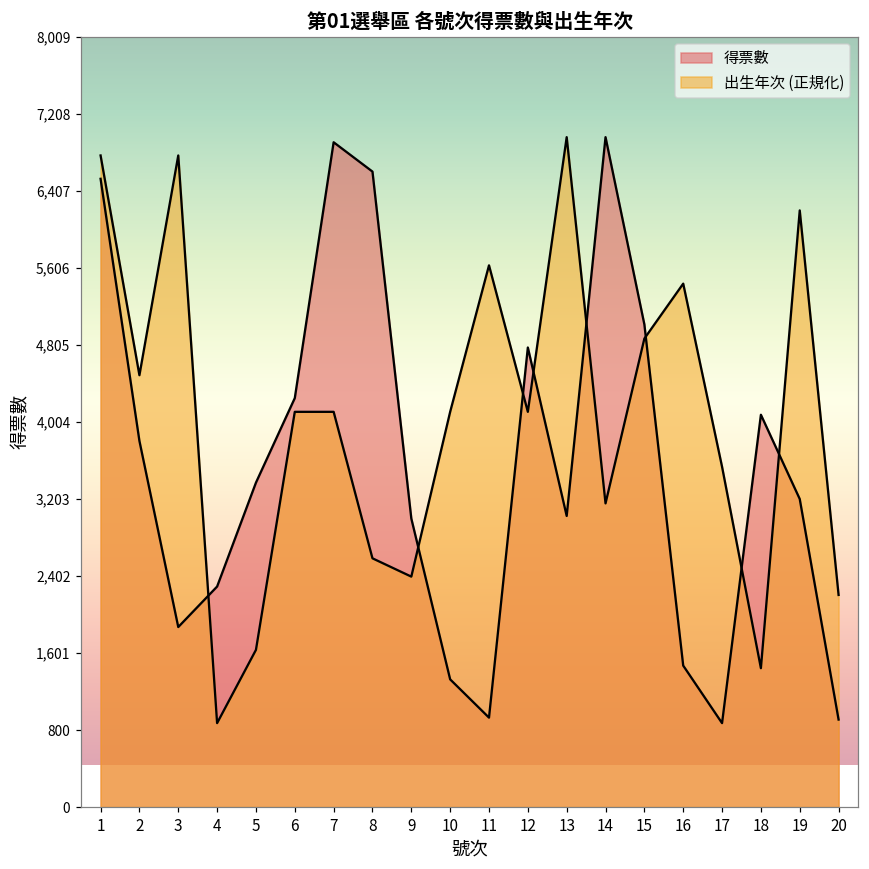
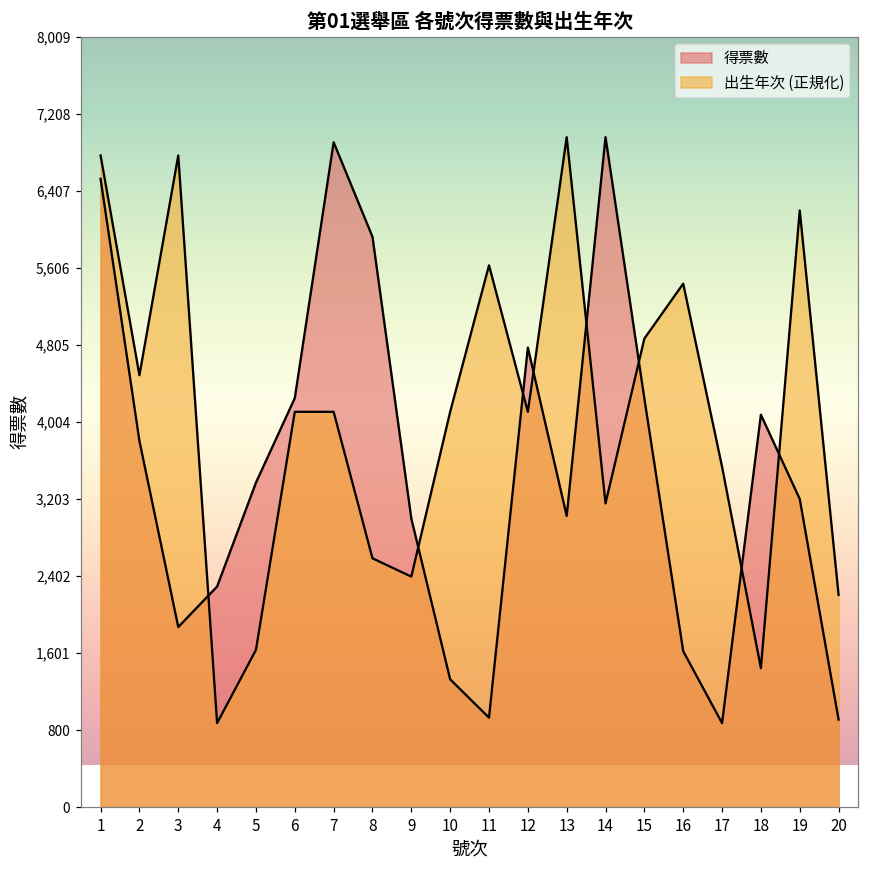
  {
    "得票數": {
      "1": "6,500",
      "2": "3,800",
      "3": "1,900",
      "4": "2,300",
      "5": "3,400",
      "6": "4,300",
      "7": "6,900",
-     "8": "6,600",
+     "8": "5,900",
      "9": "3,000",
      "10": "1,300",
      "11": "900",
      "12": "4,800",
      "13": "3,000",
      "14": "7,000",
-     "15": "5,000",
-     "16": "1,500",
+     "15": "4,200",
+     "16": "1,600",
      "17": "900",
      "18": "4,100",
      "19": "3,200",
      "20": "900"
    },
    "出生年次 (正規化)": {
      "1": "6,800",
      "2": "4,500",
      "3": "6,800",
      "4": "900",
      "5": "1,600",
      "6": "4,100",
      "7": "4,100",
      "8": "2,600",
      "9": "2,400",
      "10": "4,100",
      "11": "5,600",
      "12": "4,100",
      "13": "7,000",
      "14": "3,200",
      "15": "4,900",
      "16": "5,400",
      "17": "3,500",
      "18": "1,400",
      "19": "6,200",
      "20": "2,200"
    }
  }
